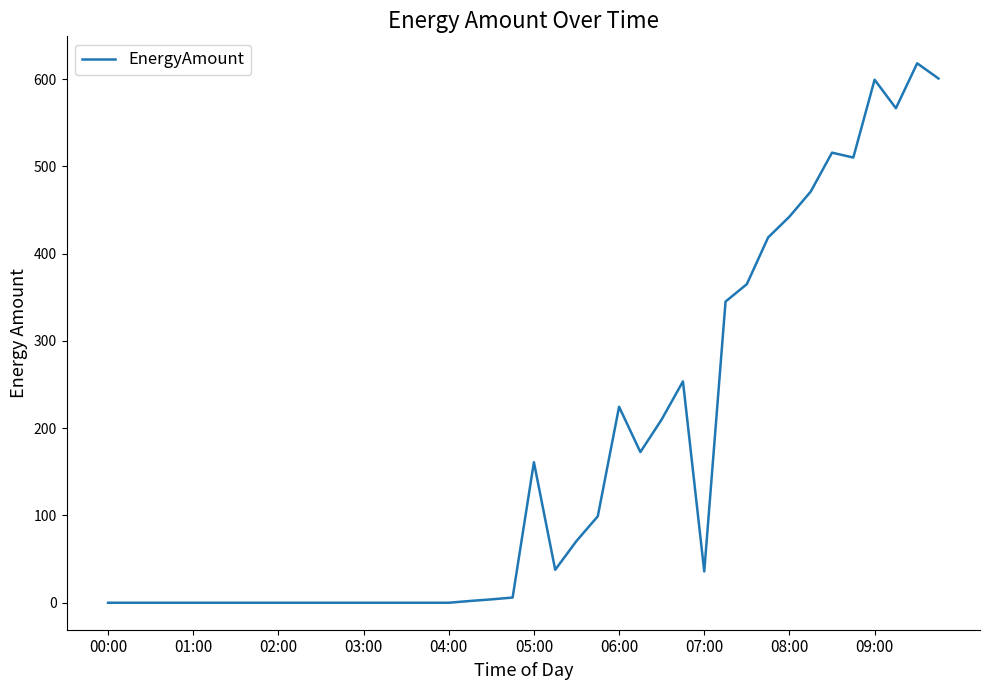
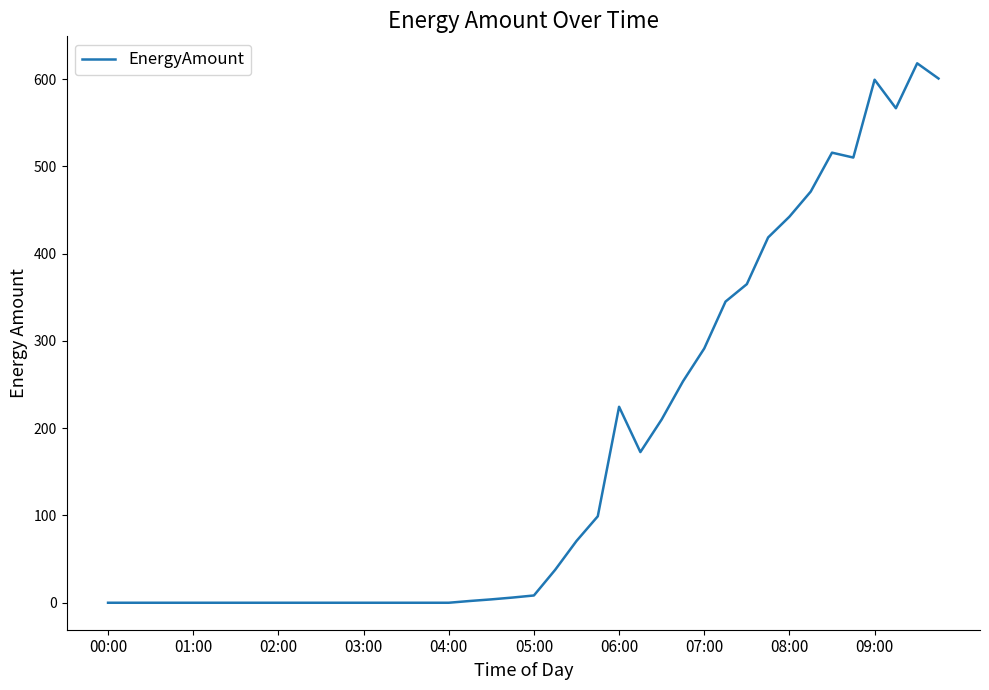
  {
    "00:00": 0,
    "01:00": 0,
    "02:00": 0,
    "03:00": 0,
    "04:00": 0,
-   "05:00": 160,
+   "05:00": 10,
    "06:00": 220,
-   "07:00": 40,
+   "07:00": 290,
    "08:00": 440,
    "09:00": 600
  }
